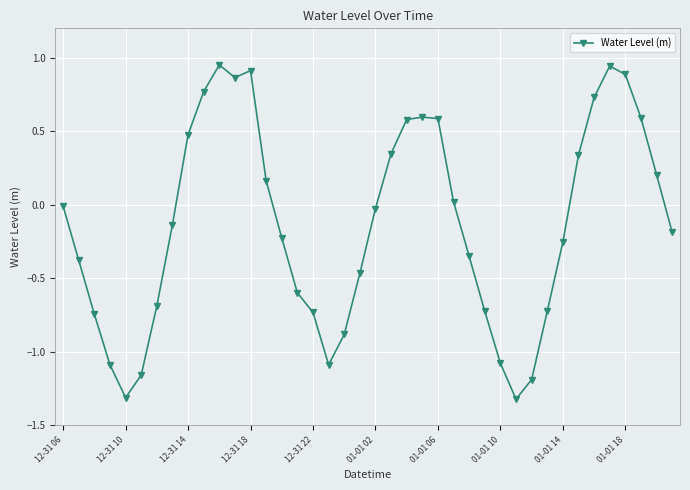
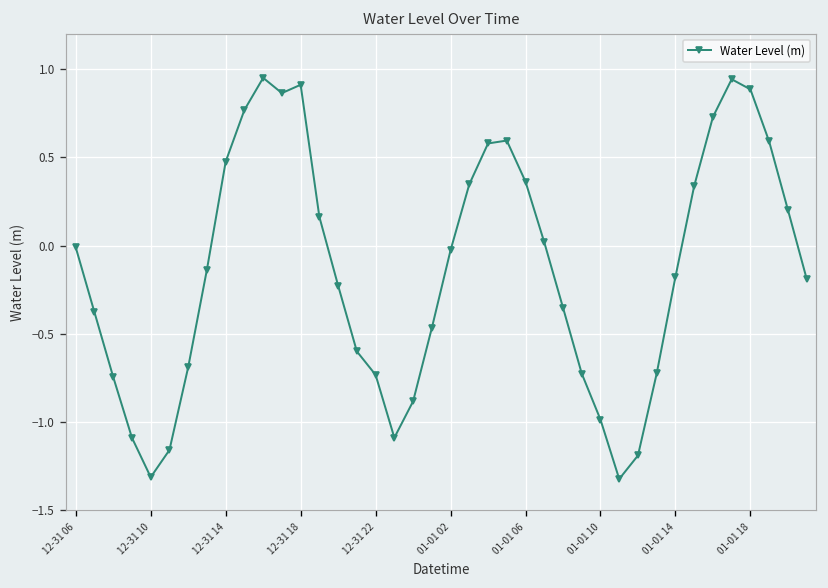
  {
    "12-31 06": -0.01,
    "12-31 10": -1.31,
    "12-31 14": 0.48,
    "12-31 18": 0.91,
    "12-31 22": -0.73,
    "01-01 02": -0.03,
-   "01-01 06": 0.59,
-   "01-01 10": -1.08,
-   "01-01 14": -0.25,
+   "01-01 06": 0.36,
+   "01-01 10": -0.99,
+   "01-01 14": -0.18,
    "01-01 18": 0.89
  }
